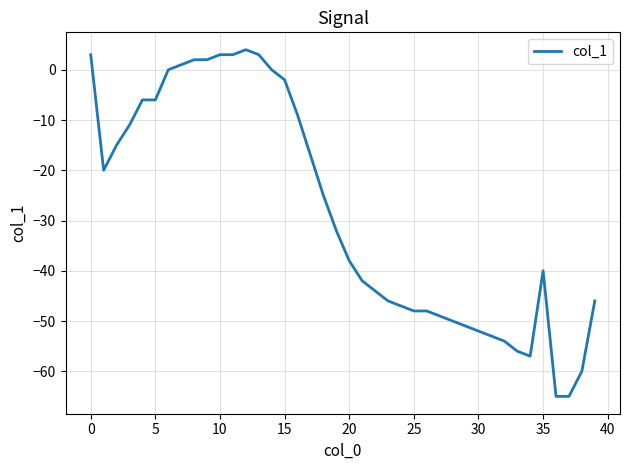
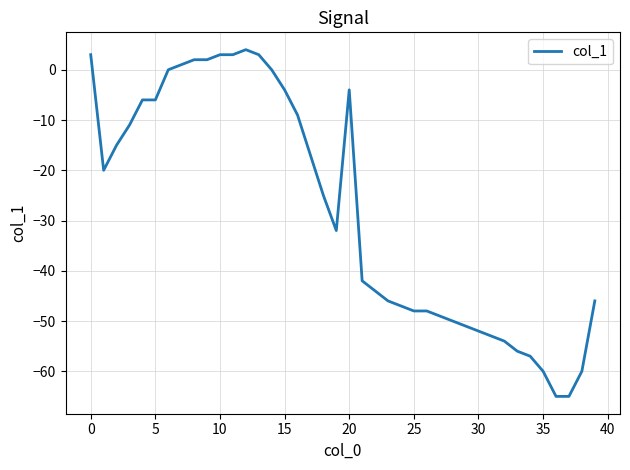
  {
    "0": 3,
    "5": -6,
    "10": 3,
-   "15": -2,
-   "20": -38,
+   "15": -4,
+   "20": -4,
    "25": -48,
    "30": -52,
-   "35": -40
+   "35": -60
  }
